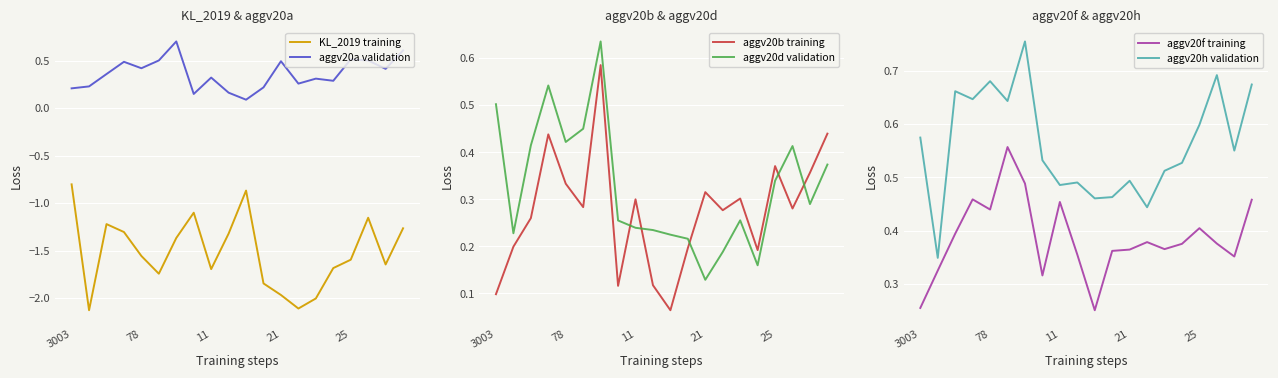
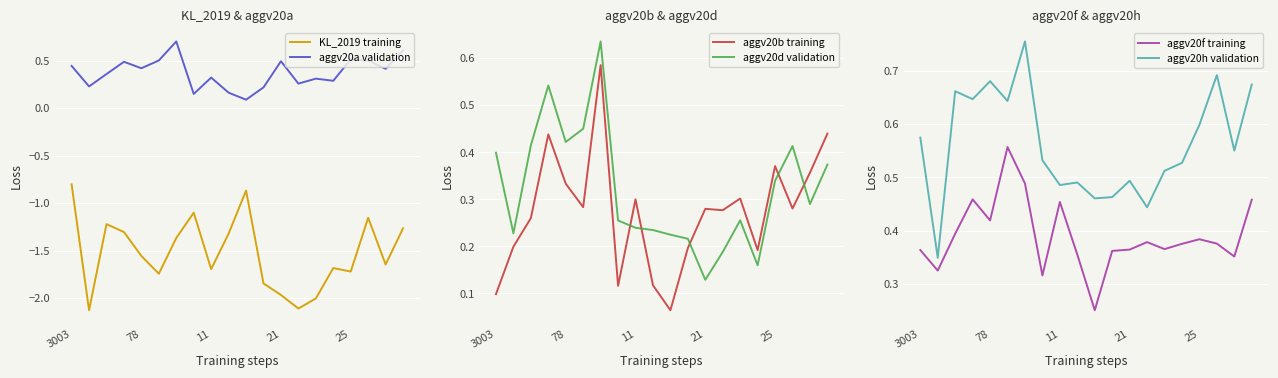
  {
    "KL_2019 & aggv20a": {
      "KL_2019 training": {
        "3003": -0.8,
        "78": -1.6,
        "21": -2.0,
-       "25": -1.6
+       "25": -1.7
      },
      "aggv20a validation": {
-       "3003": 0.2,
+       "3003": 0.4,
        "78": 0.4,
        "21": 0.5
      }
    },
    "aggv20b & aggv20d": {
      "aggv20b training": {
        "3003": 0.10,
        "78": 0.33,
-       "21": 0.32,
+       "21": 0.28,
        "25": 0.37
      },
      "aggv20d validation": {
-       "3003": 0.50,
+       "3003": 0.40,
        "78": 0.42,
        "21": 0.13,
        "25": 0.34
      }
    },
    "aggv20f & aggv20h": {
      "aggv20f training": {
-       "3003": 0.26,
-       "78": 0.44,
+       "3003": 0.36,
+       "78": 0.42,
        "21": 0.36,
-       "25": 0.40
+       "25": 0.38
      },
      "aggv20h validation": {
        "3003": 0.57,
        "78": 0.68,
        "21": 0.49,
        "25": 0.60
      }
    }
  }
